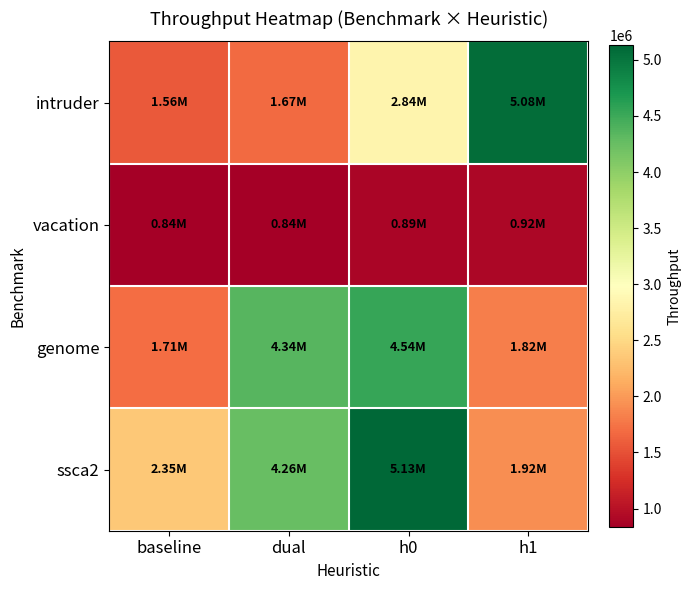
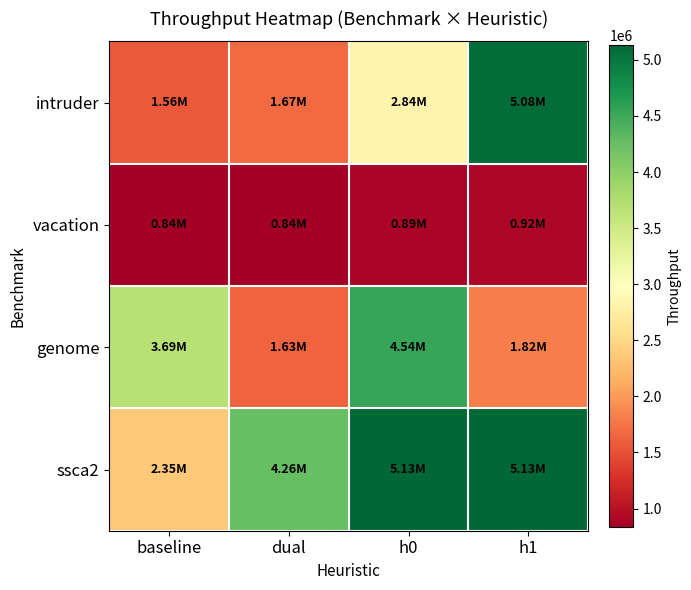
  {
    "intruder": {
      "baseline": "1.56M",
      "dual": "1.67M",
      "h0": "2.84M",
      "h1": "5.08M"
    },
    "vacation": {
      "baseline": "0.84M",
      "dual": "0.84M",
      "h0": "0.89M",
      "h1": "0.92M"
    },
    "genome": {
-     "baseline": "1.71M",
-     "dual": "4.34M",
+     "baseline": "3.69M",
+     "dual": "1.63M",
      "h0": "4.54M",
      "h1": "1.82M"
    },
    "ssca2": {
      "baseline": "2.35M",
      "dual": "4.26M",
      "h0": "5.13M",
-     "h1": "1.92M"
+     "h1": "5.13M"
    }
  }
